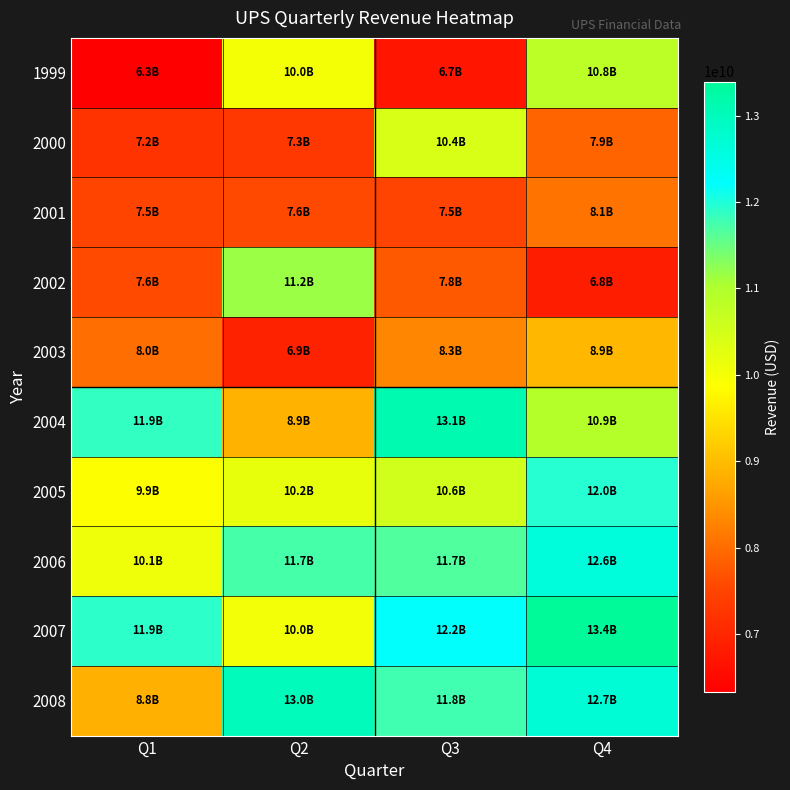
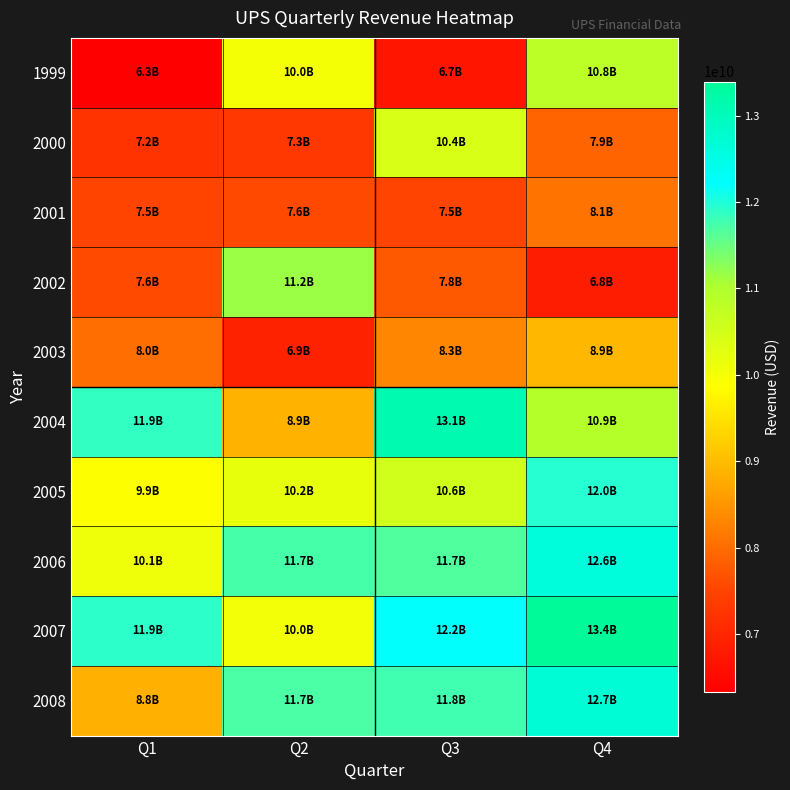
  {
    "1999": {
      "Q1": "6.3B",
      "Q2": "10.0B",
      "Q3": "6.7B",
      "Q4": "10.8B"
    },
    "2000": {
      "Q1": "7.2B",
      "Q2": "7.3B",
      "Q3": "10.4B",
      "Q4": "7.9B"
    },
    "2001": {
      "Q1": "7.5B",
      "Q2": "7.6B",
      "Q3": "7.5B",
      "Q4": "8.1B"
    },
    "2002": {
      "Q1": "7.6B",
      "Q2": "11.2B",
      "Q3": "7.8B",
      "Q4": "6.8B"
    },
    "2003": {
      "Q1": "8.0B",
      "Q2": "6.9B",
      "Q3": "8.3B",
      "Q4": "8.9B"
    },
    "2004": {
      "Q1": "11.9B",
      "Q2": "8.9B",
      "Q3": "13.1B",
      "Q4": "10.9B"
    },
    "2005": {
      "Q1": "9.9B",
      "Q2": "10.2B",
      "Q3": "10.6B",
      "Q4": "12.0B"
    },
    "2006": {
      "Q1": "10.1B",
      "Q2": "11.7B",
      "Q3": "11.7B",
      "Q4": "12.6B"
    },
    "2007": {
      "Q1": "11.9B",
      "Q2": "10.0B",
      "Q3": "12.2B",
      "Q4": "13.4B"
    },
    "2008": {
      "Q1": "8.8B",
-     "Q2": "13.0B",
+     "Q2": "11.7B",
      "Q3": "11.8B",
      "Q4": "12.7B"
    }
  }
